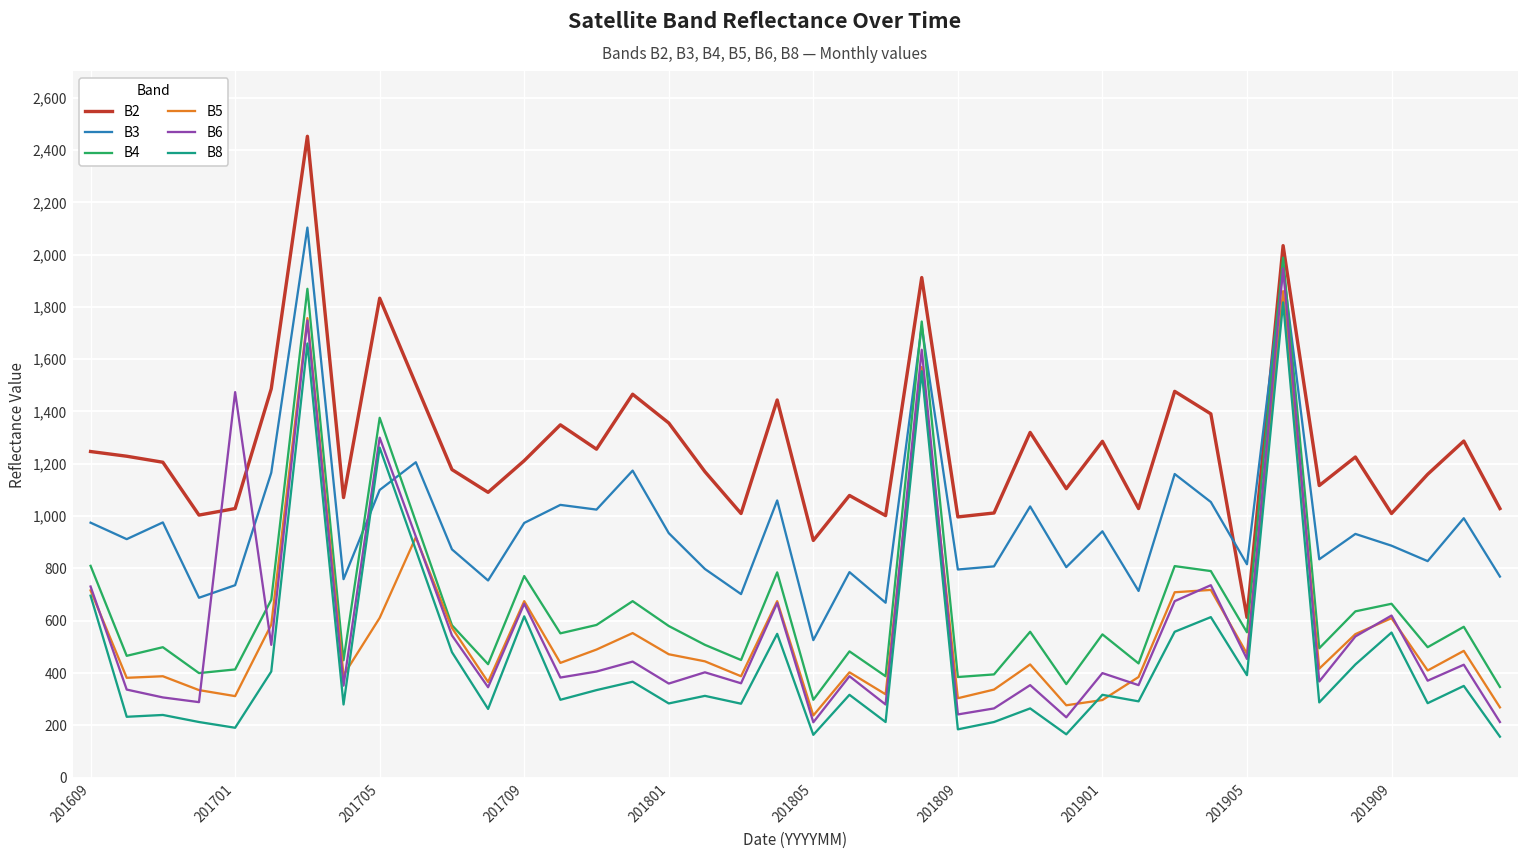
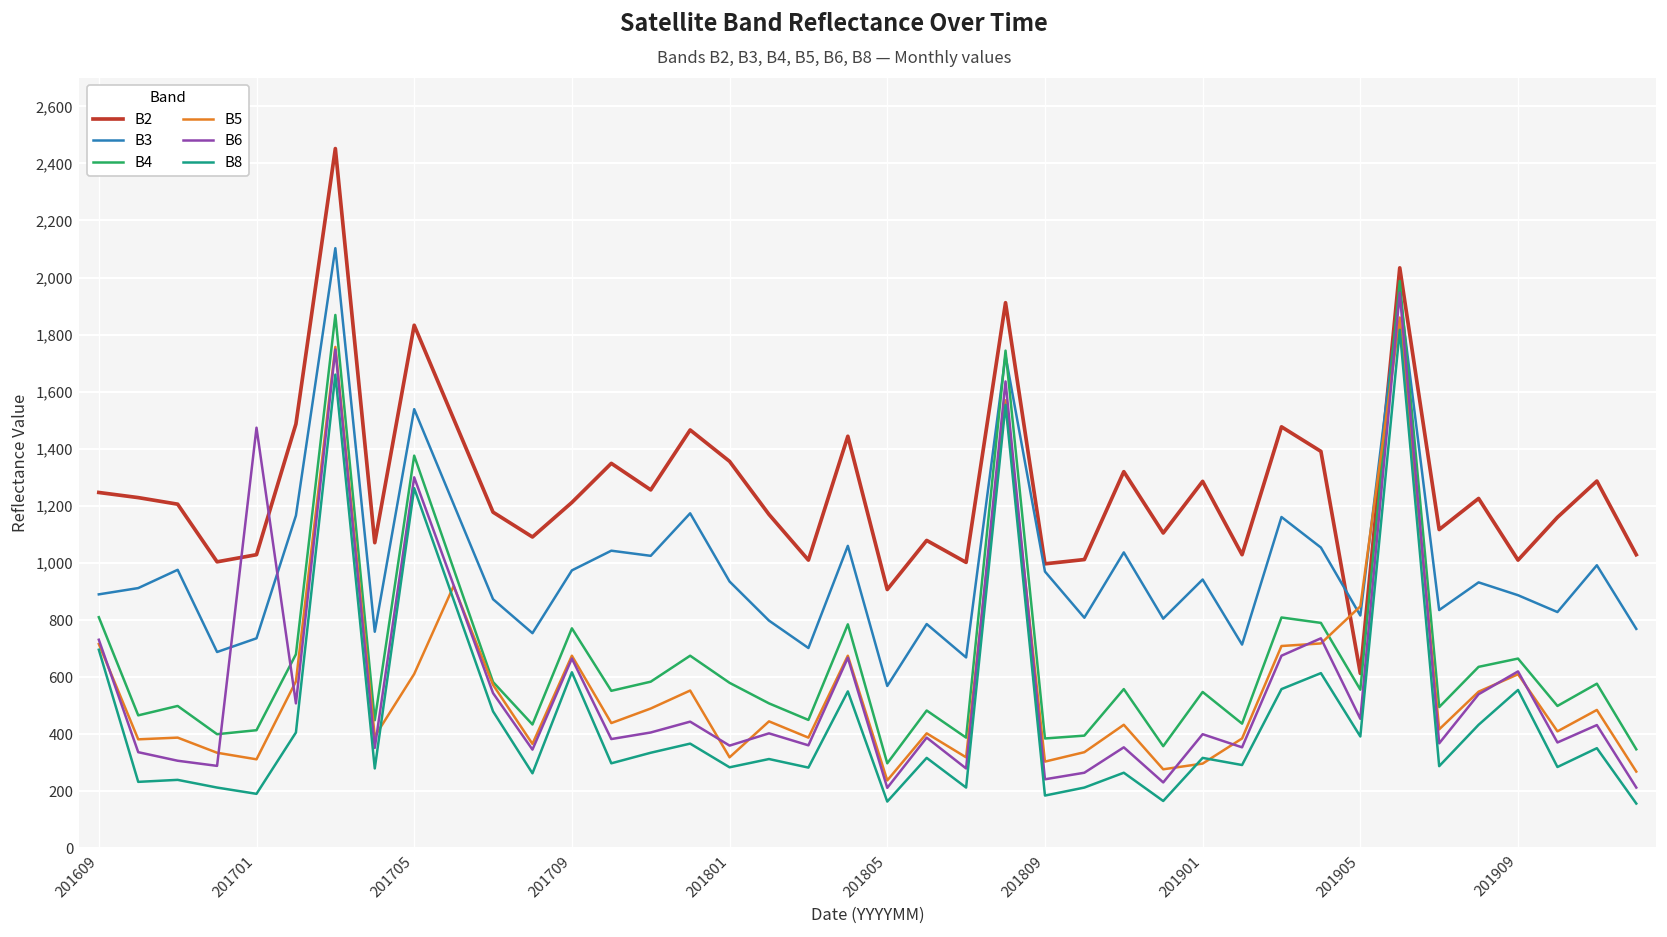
  {
    "B2": {
      "201609": "1,250",
      "201701": "1,030",
      "201705": "1,830",
      "201709": "1,210",
      "201801": "1,360",
      "201805": "910",
      "201809": "1,000",
      "201901": "1,290",
      "201905": "610",
      "201909": "1,010"
    },
    "B3": {
-     "201609": "980",
+     "201609": "890",
      "201701": "740",
-     "201705": "1,100",
+     "201705": "1,540",
      "201709": "970",
      "201801": "940",
-     "201805": "530",
-     "201809": "800",
+     "201805": "570",
+     "201809": "970",
      "201901": "940",
      "201905": "820",
      "201909": "890"
    },
    "B5": {
      "201609": "720",
      "201701": "310",
      "201705": "610",
-     "201801": "470",
+     "201801": "320",
      "201805": "240",
      "201809": "300",
      "201901": "300",
-     "201905": "470"
+     "201905": "850"
    },
    "B6": {
      "201609": "730",
      "201701": "1,470",
      "201705": "1,300",
      "201801": "360",
      "201805": "210",
      "201809": "240",
      "201901": "400",
      "201905": "450"
    }
  }
